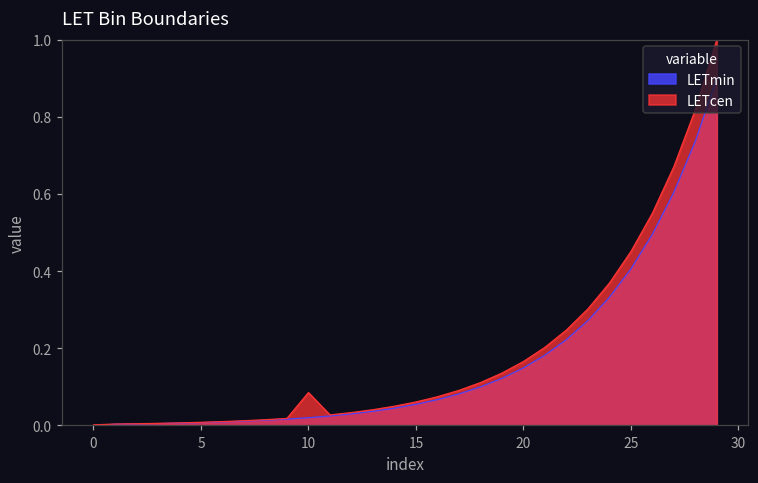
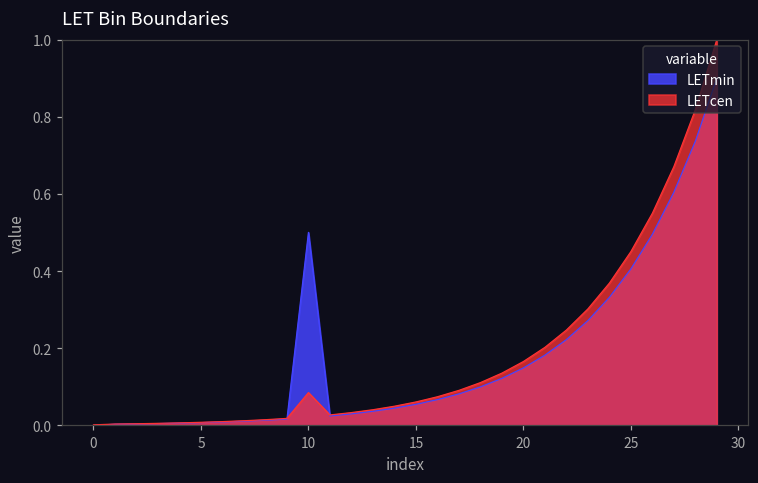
  {
    "LETmin": {
-     "10": 0.02,
+     "10": 0.50,
      "20": 0.15,
      "25": 0.41
    },
    "LETcen": {
      "10": 0.09,
      "20": 0.17,
      "25": 0.45
    }
  }
